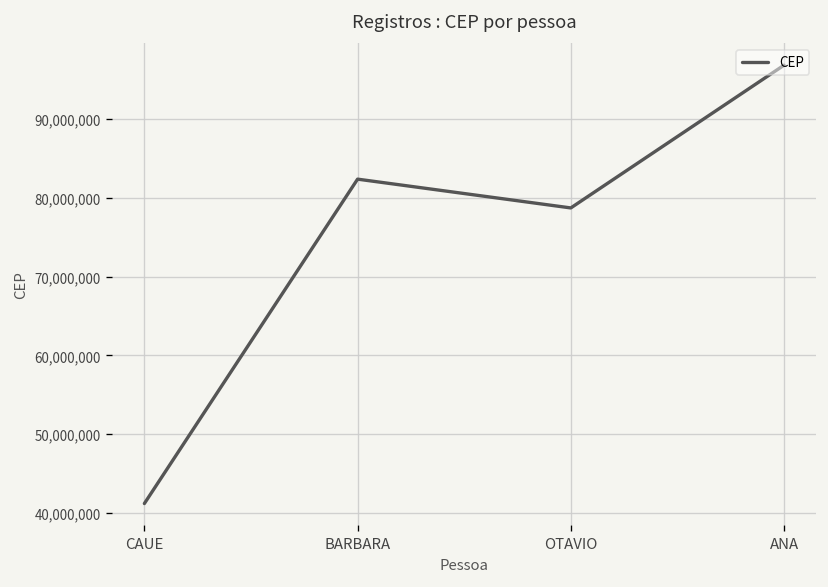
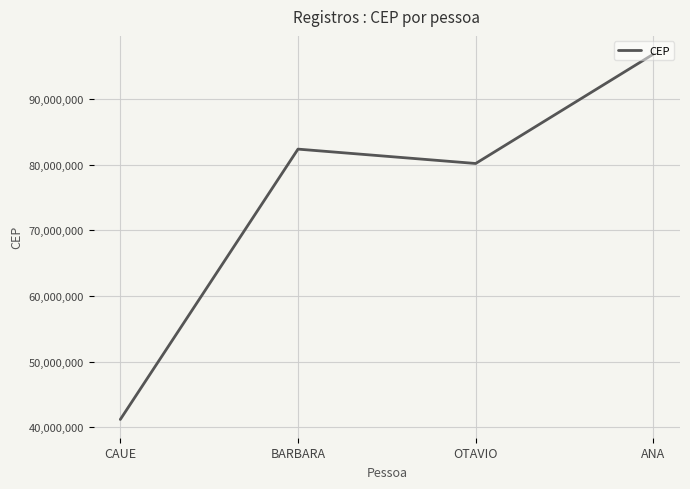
  {
    "CAUE": "41,000,000",
    "BARBARA": "82,000,000",
-   "OTAVIO": "79,000,000"
+   "OTAVIO": "80,000,000"
  }
